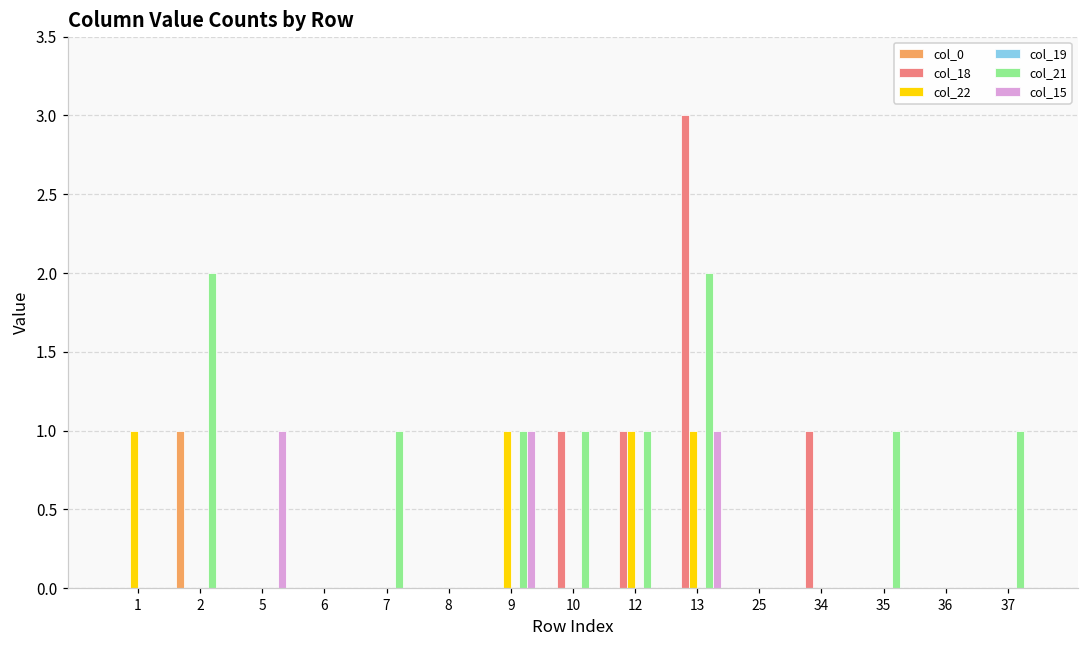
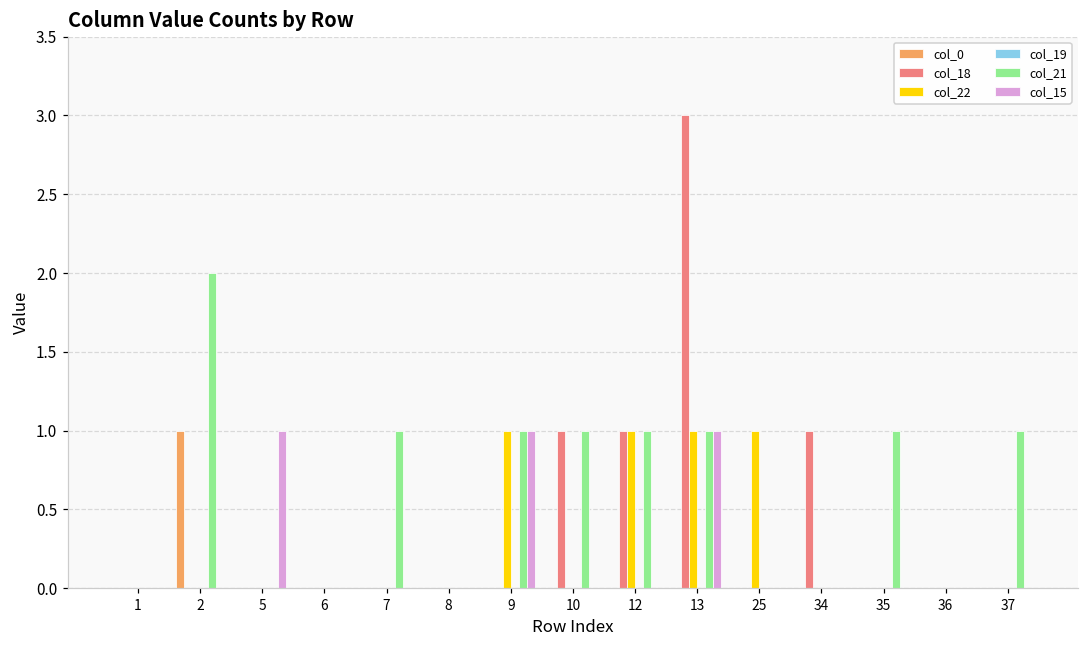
  {
    "col_22": {
-     "1": 1,
+     "1": 0,
      "2": 0,
      "5": 0,
      "6": 0,
      "7": 0,
      "8": 0,
      "9": 1,
      "10": 0,
      "12": 1,
      "13": 1,
-     "25": 0,
+     "25": 1,
      "34": 0,
      "35": 0,
      "36": 0,
      "37": 0
    },
    "col_19": {
      "1": 0,
      "2": 0,
      "5": 0,
      "6": 0,
      "7": 0,
      "8": 0,
      "9": 0,
      "10": 0,
      "12": 0,
      "13": 0,
      "25": 0,
      "34": 0,
      "35": 0,
      "36": 0,
      "37": 0
    },
    "col_21": {
      "1": 0,
      "2": 2,
      "5": 0,
      "6": 0,
      "7": 1,
      "8": 0,
      "9": 1,
      "10": 1,
      "12": 1,
-     "13": 2,
+     "13": 1,
      "25": 0,
      "34": 0,
      "35": 1,
      "36": 0,
      "37": 1
    },
    "col_15": {
      "1": 0,
      "2": 0,
      "5": 1,
      "6": 0,
      "7": 0,
      "8": 0,
      "9": 1,
      "10": 0,
      "12": 0,
      "13": 1,
      "25": 0,
      "34": 0,
      "35": 0,
      "36": 0,
      "37": 0
    }
  }
